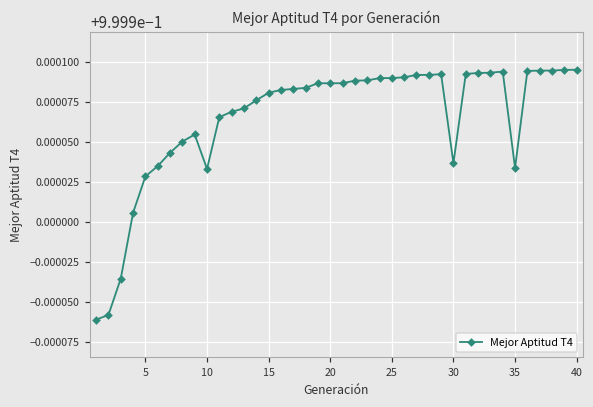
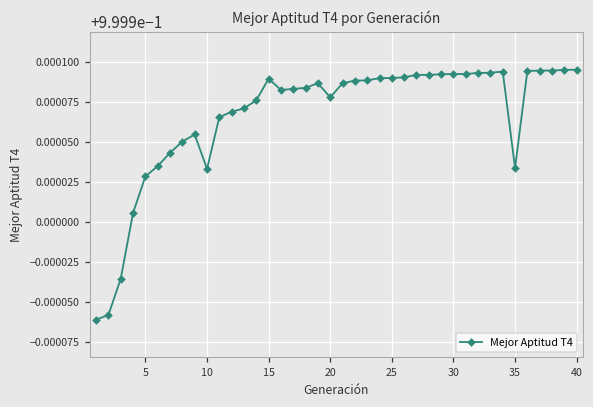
  {
    "5": 0.999928,
    "10": 0.999933,
-   "15": 0.999981,
-   "20": 0.999986,
+   "15": 0.999989,
+   "20": 0.999978,
    "25": 0.999990,
-   "30": 0.999937,
+   "30": 0.999992,
    "35": 0.999934,
    "40": 0.999995
  }
